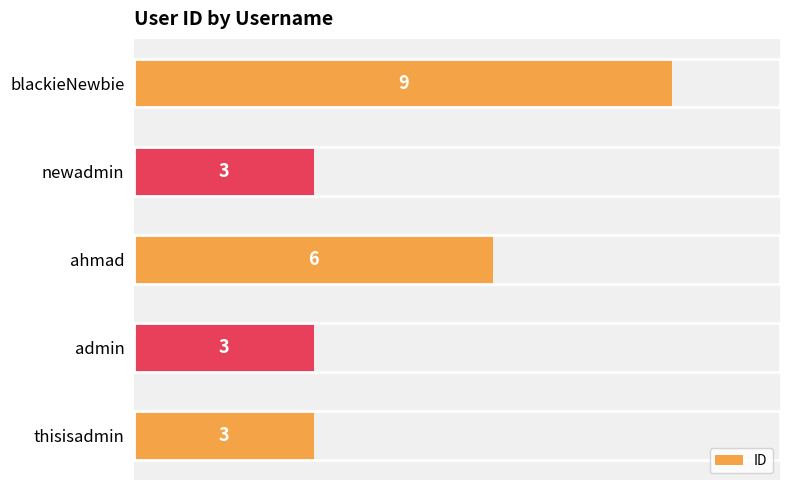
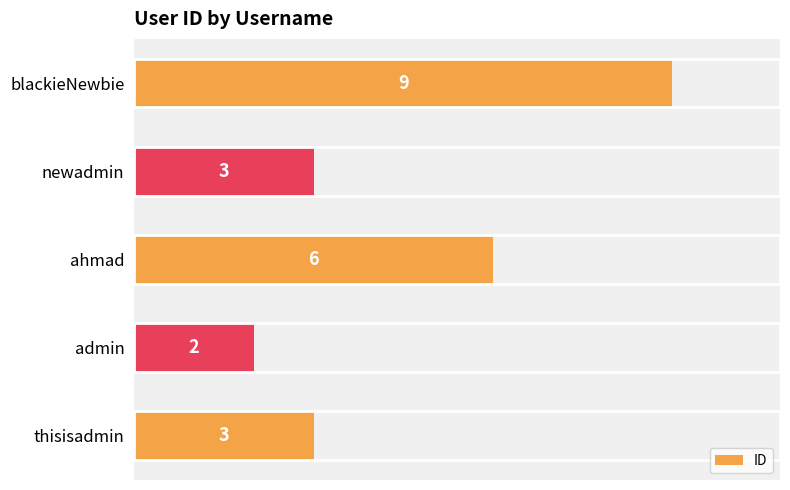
  {
    "blackieNewbie": 9,
    "newadmin": 3,
    "ahmad": 6,
-   "admin": 3,
+   "admin": 2,
    "thisisadmin": 3
  }
